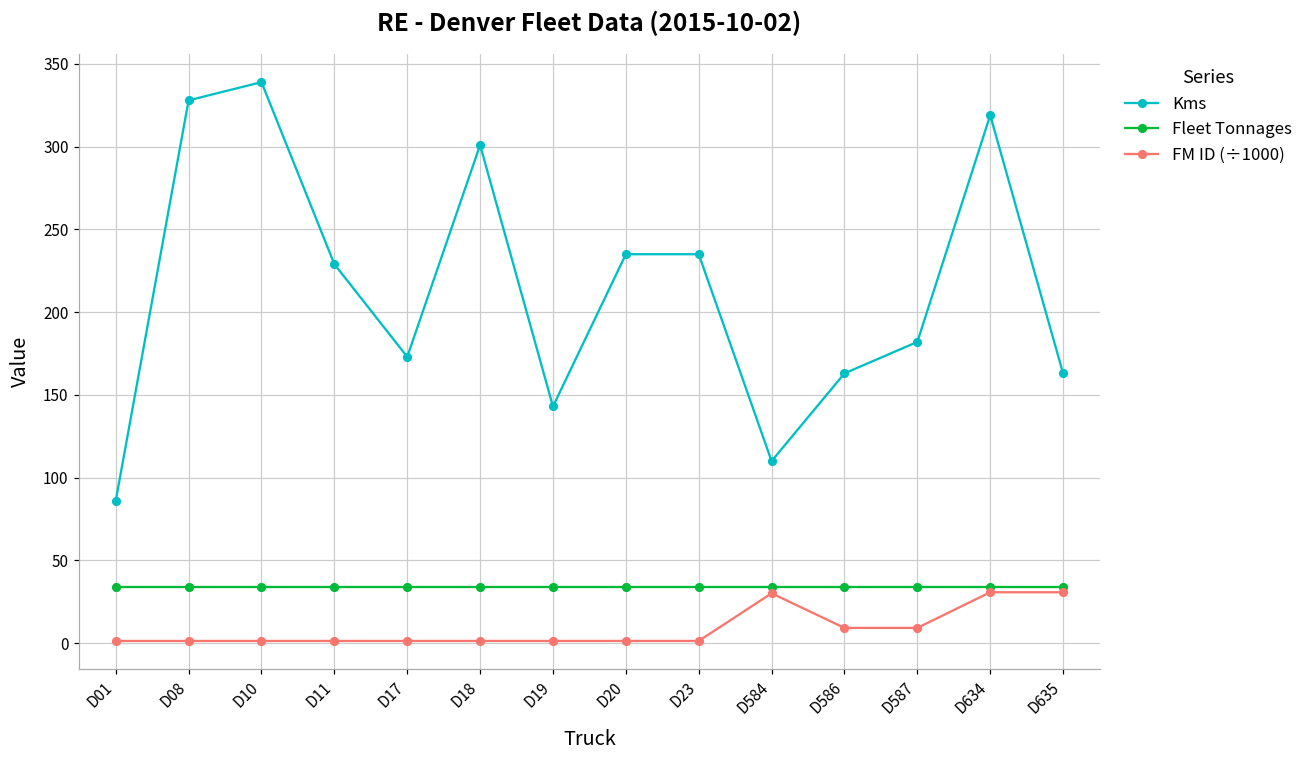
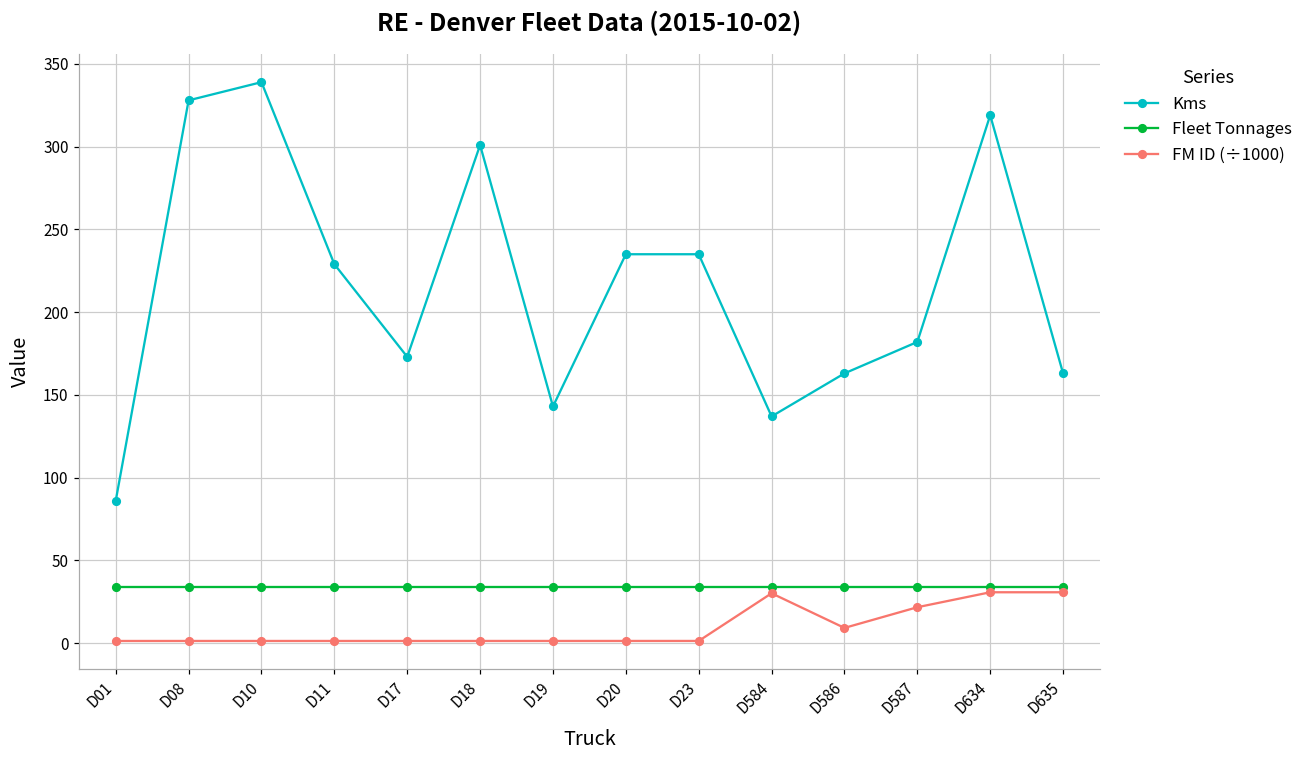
  {
    "Kms": {
      "D01": 86,
      "D08": 328,
      "D10": 339,
      "D11": 229,
      "D17": 173,
      "D18": 301,
      "D19": 143,
      "D20": 235,
      "D23": 235,
-     "D584": 110,
+     "D584": 137,
      "D586": 163,
      "D587": 182,
      "D634": 319,
      "D635": 163
    },
    "Fleet Tonnages": {
      "D01": 34,
      "D08": 34,
      "D10": 34,
      "D11": 34,
      "D17": 34,
      "D18": 34,
      "D19": 34,
      "D20": 34,
      "D23": 34,
      "D584": 34,
      "D586": 34,
      "D587": 34,
      "D634": 34,
      "D635": 34
    },
    "FM ID (÷1000)": {
      "D01": 1,
      "D08": 1,
      "D10": 1,
      "D11": 1,
      "D17": 1,
      "D18": 1,
      "D19": 1,
      "D20": 1,
      "D23": 1,
      "D584": 30,
      "D586": 9,
-     "D587": 9,
+     "D587": 22,
      "D634": 31,
      "D635": 31
    }
  }
